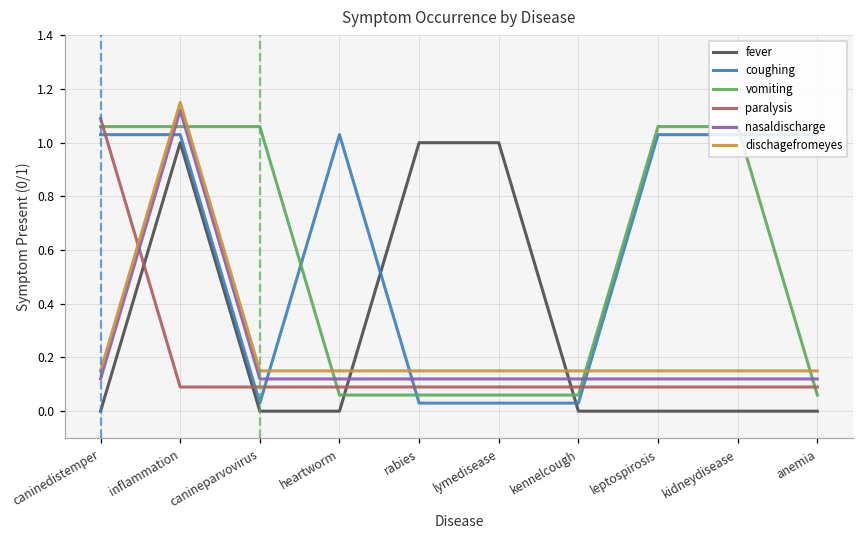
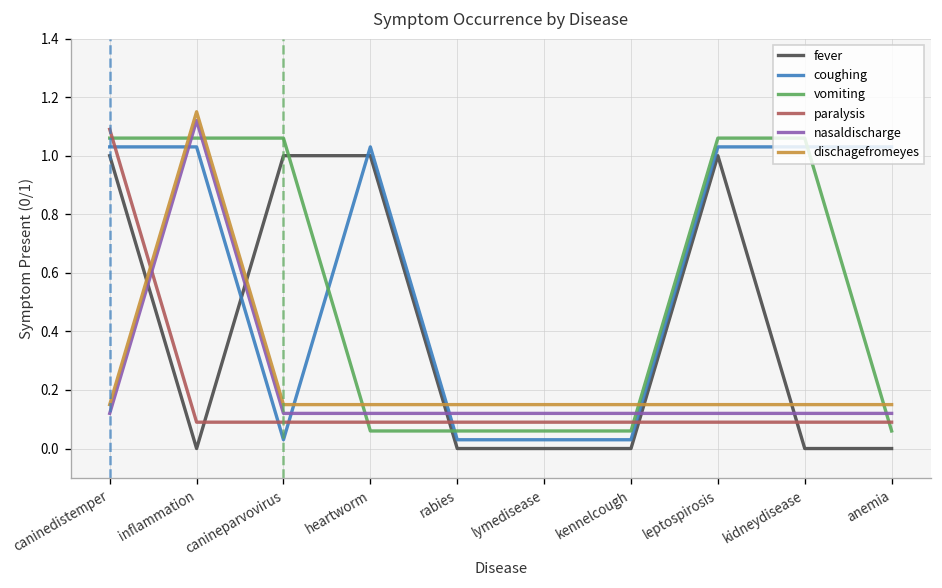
  {
    "fever": {
-     "caninedistemper": 0,
-     "inflammation": 1,
-     "canineparvovirus": 0,
-     "heartworm": 0,
-     "rabies": 1,
-     "lymedisease": 1,
+     "caninedistemper": 1,
+     "inflammation": 0,
+     "canineparvovirus": 1,
+     "heartworm": 1,
+     "rabies": 0,
+     "lymedisease": 0,
      "kennelcough": 0,
-     "leptospirosis": 0,
+     "leptospirosis": 1,
      "kidneydisease": 0,
      "anemia": 0
    },
    "coughing": {
      "caninedistemper": 1.03,
      "inflammation": 1.03,
      "canineparvovirus": 0.03,
      "heartworm": 1.03,
      "rabies": 0.03,
      "lymedisease": 0.03,
      "kennelcough": 0.03,
      "leptospirosis": 1.03
    },
    "vomiting": {
      "caninedistemper": 1.06,
      "inflammation": 1.06,
      "canineparvovirus": 1.06,
      "heartworm": 0.06,
      "rabies": 0.06,
      "lymedisease": 0.06,
      "kennelcough": 0.06,
      "leptospirosis": 1.06,
      "anemia": 0.06
    },
    "paralysis": {
      "caninedistemper": 1.09,
      "inflammation": 0.09,
      "canineparvovirus": 0.09,
      "heartworm": 0.09,
      "rabies": 0.09,
      "lymedisease": 0.09,
      "kennelcough": 0.09,
      "leptospirosis": 0.09,
      "kidneydisease": 0.09,
      "anemia": 0.09
    },
    "nasaldischarge": {
      "caninedistemper": 0.12,
      "inflammation": 1.12,
      "canineparvovirus": 0.12,
      "heartworm": 0.12,
      "rabies": 0.12,
      "lymedisease": 0.12,
      "kennelcough": 0.12,
      "leptospirosis": 0.12,
      "kidneydisease": 0.12,
      "anemia": 0.12
    },
    "dischagefromeyes": {
      "caninedistemper": 0.15,
      "inflammation": 1.15,
      "canineparvovirus": 0.15,
      "heartworm": 0.15,
      "rabies": 0.15,
      "lymedisease": 0.15,
      "kennelcough": 0.15,
      "leptospirosis": 0.15,
      "kidneydisease": 0.15,
      "anemia": 0.15
    }
  }
